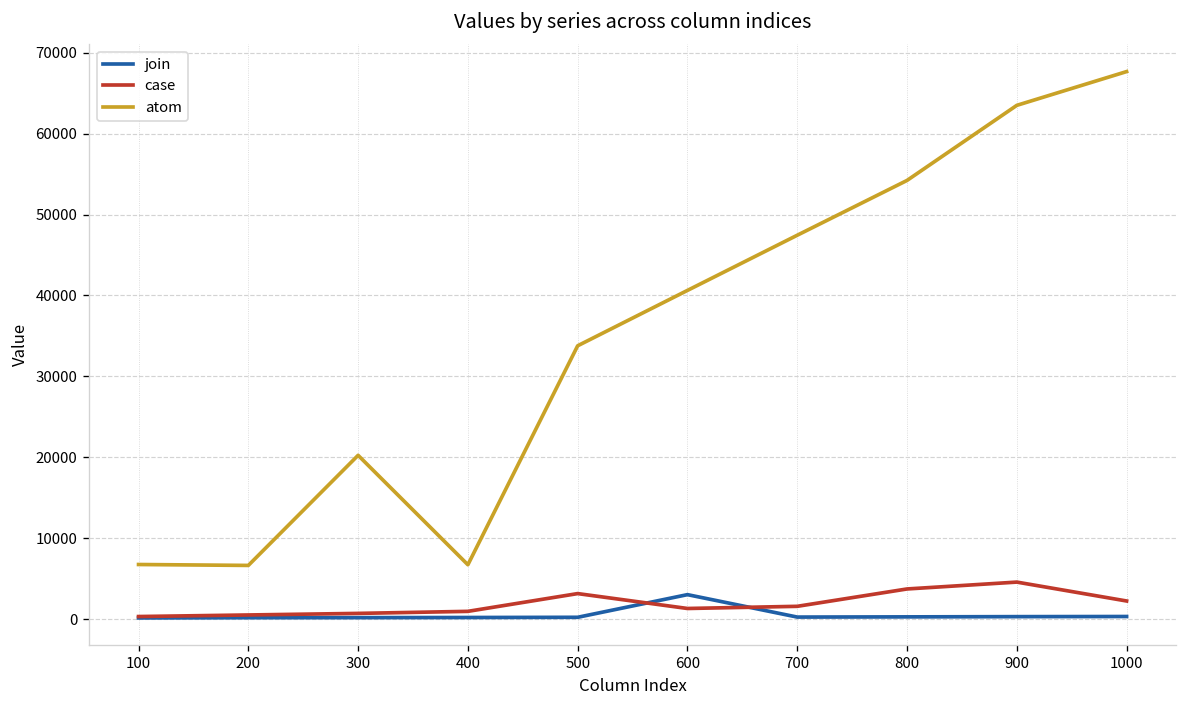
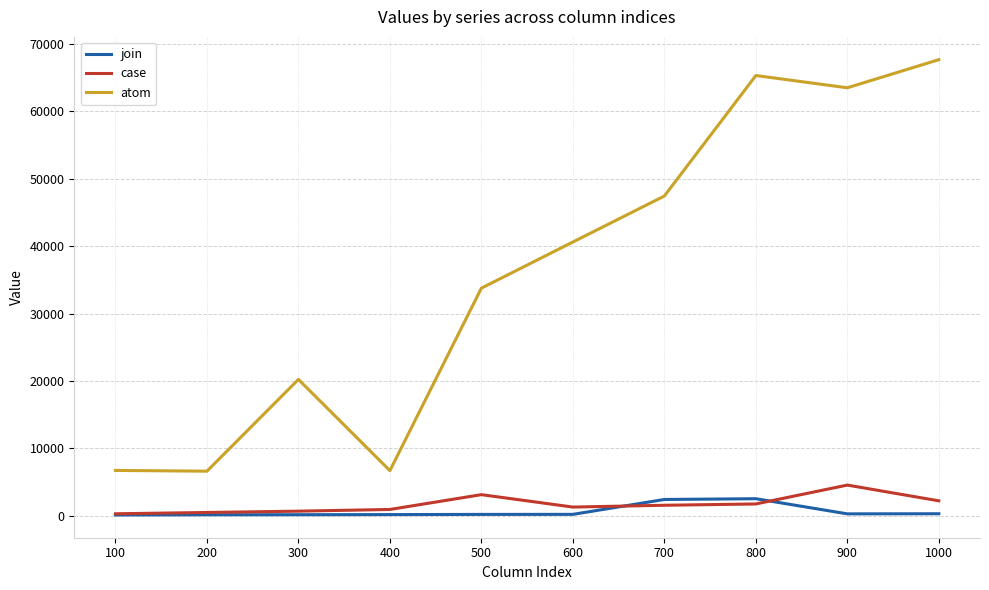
  {
    "join": {
      "300": 0,
      "400": 0,
      "500": 0,
-     "600": 3000,
-     "700": 0,
-     "800": 0,
+     "600": 0,
+     "700": 2000,
+     "800": 3000,
      "900": 0,
      "1000": 0
    },
    "case": {
      "300": 1000,
      "400": 1000,
      "500": 3000,
      "600": 1000,
      "700": 2000,
-     "800": 4000,
+     "800": 2000,
      "900": 5000,
      "1000": 2000
    },
    "atom": {
      "100": 7000,
      "200": 7000,
      "300": 20000,
      "400": 7000,
      "500": 34000,
      "600": 41000,
      "700": 47000,
-     "800": 54000,
+     "800": 65000,
      "900": 64000,
      "1000": 68000
    }
  }
